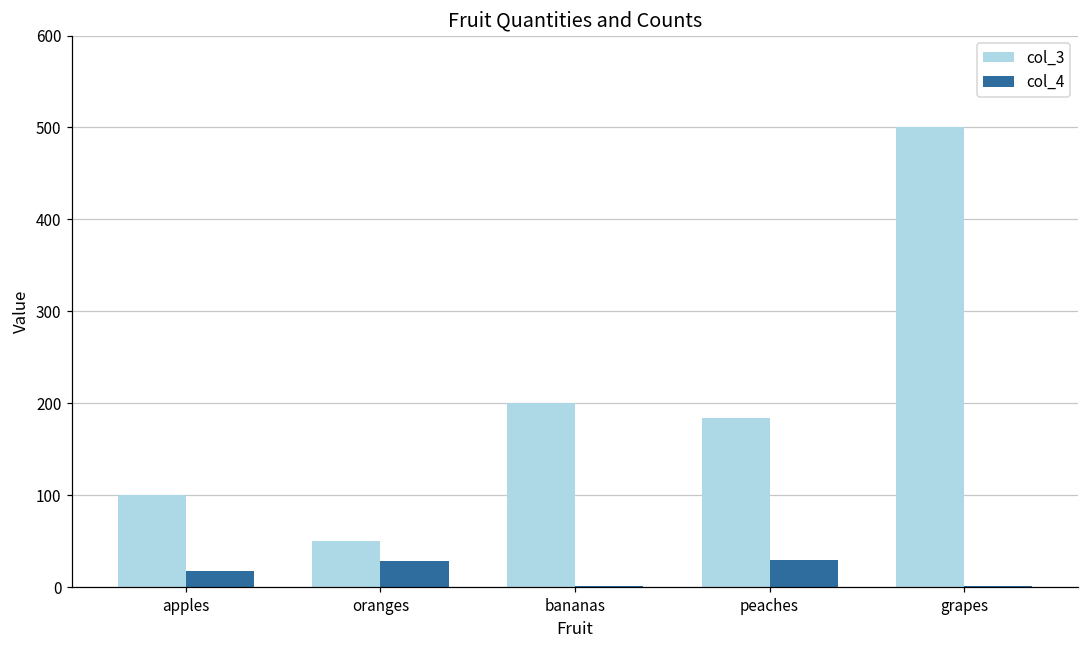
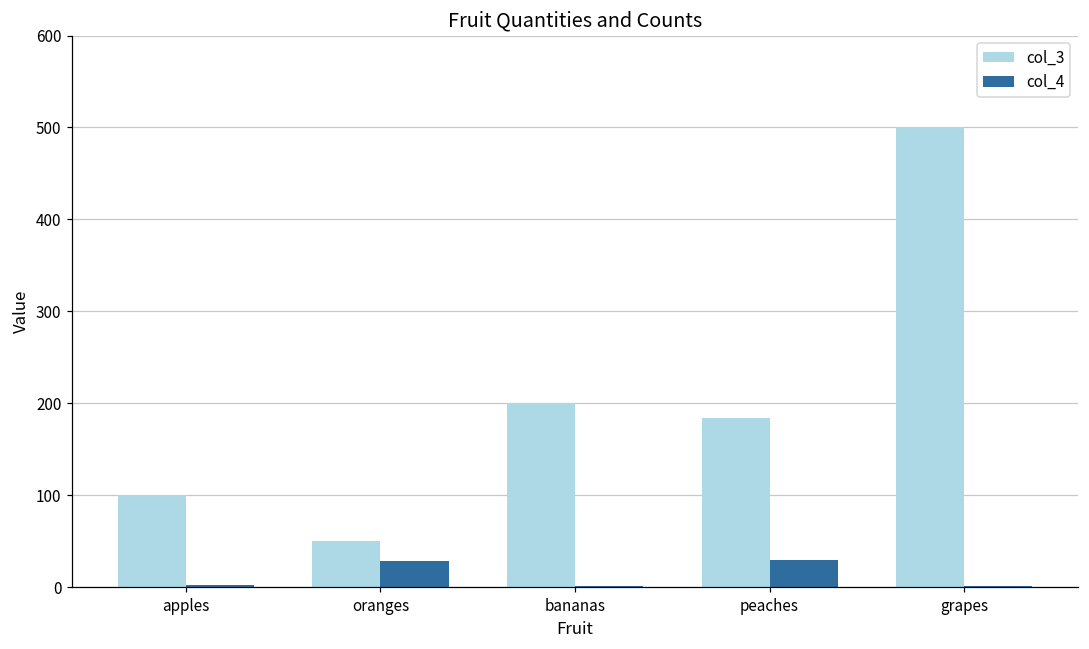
  {
    "col_3": {
      "apples": 100,
      "oranges": 50,
      "bananas": 200,
      "peaches": 180,
      "grapes": 500
    },
    "col_4": {
-     "apples": 20,
+     "apples": 0,
      "oranges": 30,
      "peaches": 30
    }
  }
